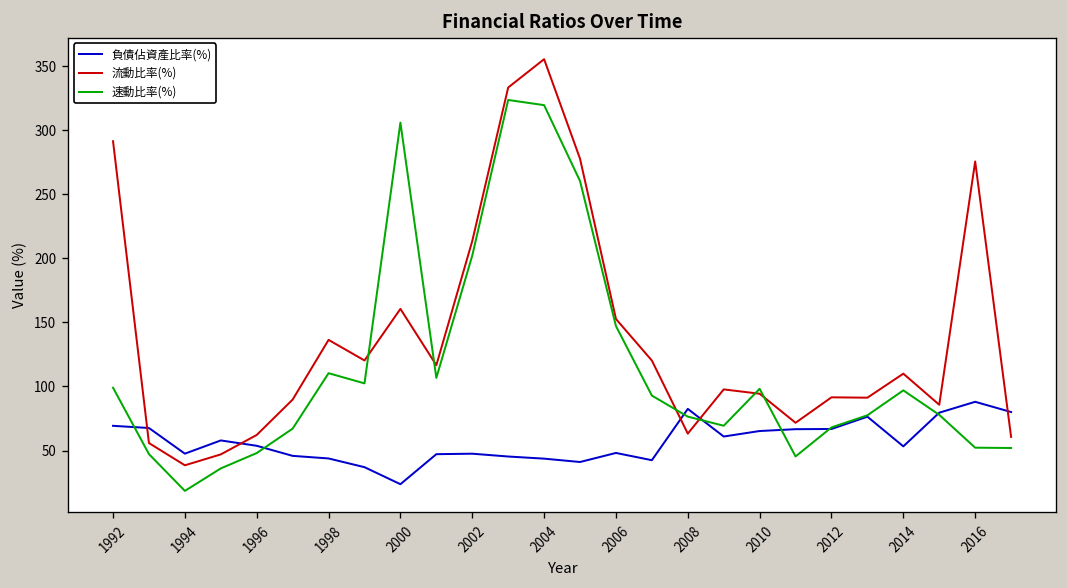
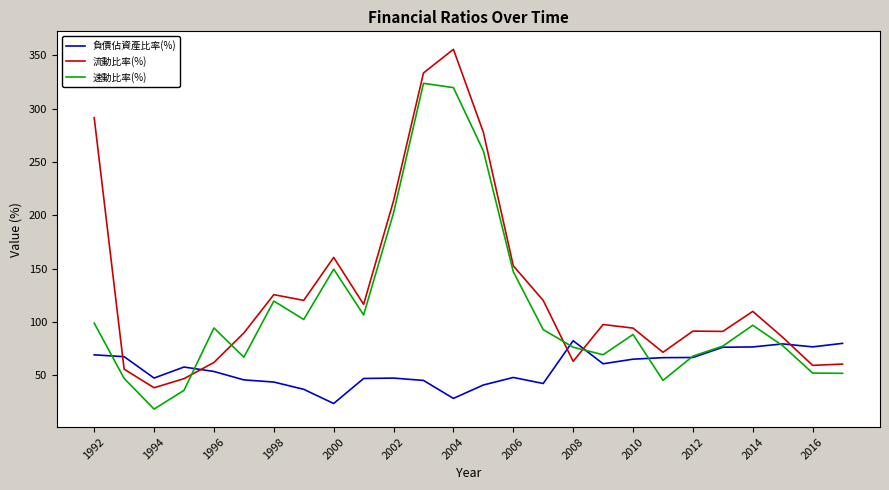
  {
    "負債佔資產比率(%)": {
      "1992": 69,
      "1994": 48,
      "1996": 54,
      "1998": 44,
      "2000": 24,
      "2002": 48,
-     "2004": 44,
+     "2004": 28,
      "2006": 48,
      "2008": 83,
      "2010": 65,
-     "2014": 53,
-     "2016": 88
+     "2014": 77,
+     "2016": 77
    },
    "流動比率(%)": {
      "1992": 291,
      "1994": 38,
      "1996": 62,
-     "1998": 136,
+     "1998": 126,
      "2000": 161,
      "2002": 214,
      "2004": 356,
      "2006": 153,
      "2008": 63,
      "2010": 94,
      "2012": 92,
      "2014": 110,
-     "2016": 276
+     "2016": 59
    },
    "速動比率(%)": {
      "1992": 99,
      "1994": 18,
-     "1996": 48,
-     "1998": 110,
-     "2000": 306,
+     "1996": 94,
+     "1998": 120,
+     "2000": 150,
      "2002": 202,
      "2004": 320,
      "2006": 147,
      "2008": 76,
-     "2010": 98,
+     "2010": 88,
      "2014": 97,
      "2016": 52
    }
  }
